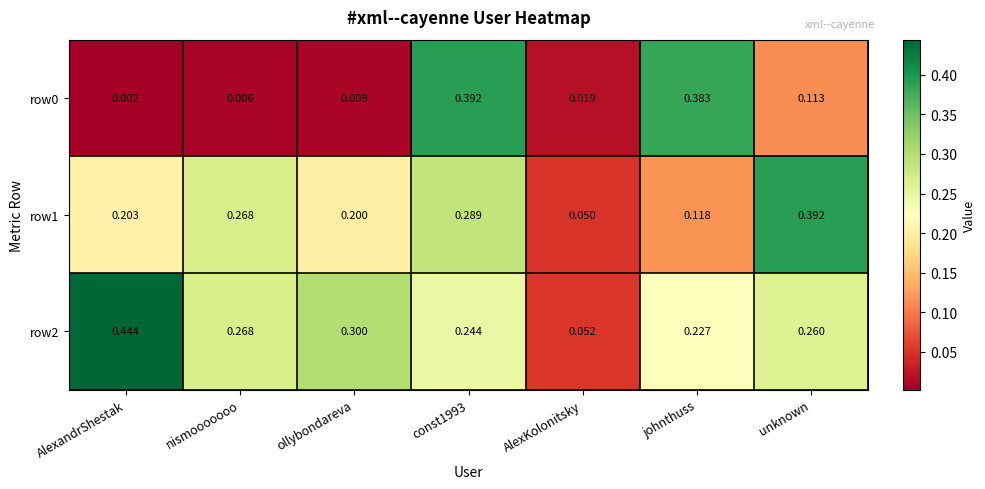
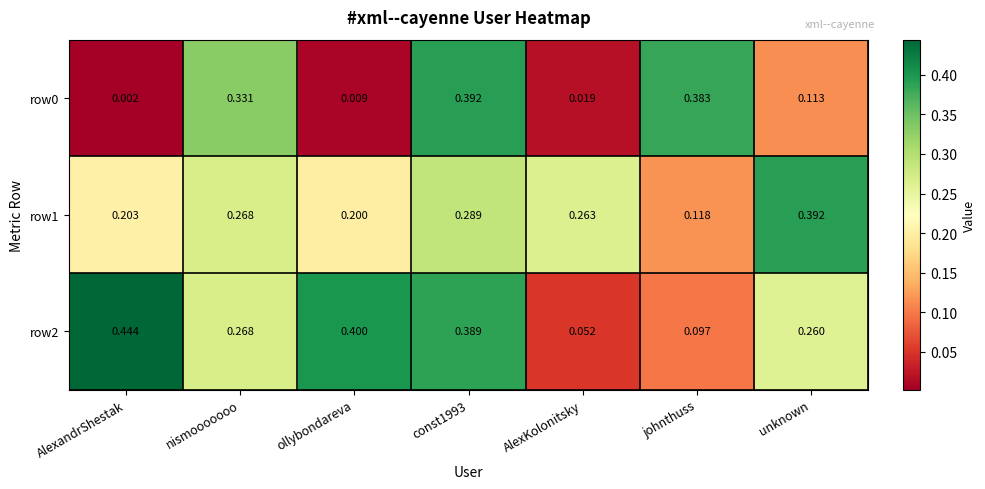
  {
    "row0": {
      "AlexandrShestak": 0.002,
-     "nismooooooo": 0.006,
+     "nismooooooo": 0.331,
      "ollybondareva": 0.009,
      "const1993": 0.392,
      "AlexKolonitsky": 0.019,
      "johnthuss": 0.383,
      "unknown": 0.113
    },
    "row1": {
      "AlexandrShestak": 0.203,
      "nismooooooo": 0.268,
      "ollybondareva": 0.200,
      "const1993": 0.289,
-     "AlexKolonitsky": 0.050,
+     "AlexKolonitsky": 0.263,
      "johnthuss": 0.118,
      "unknown": 0.392
    },
    "row2": {
      "AlexandrShestak": 0.444,
      "nismooooooo": 0.268,
-     "ollybondareva": 0.300,
-     "const1993": 0.244,
+     "ollybondareva": 0.400,
+     "const1993": 0.389,
      "AlexKolonitsky": 0.052,
-     "johnthuss": 0.227,
+     "johnthuss": 0.097,
      "unknown": 0.260
    }
  }
